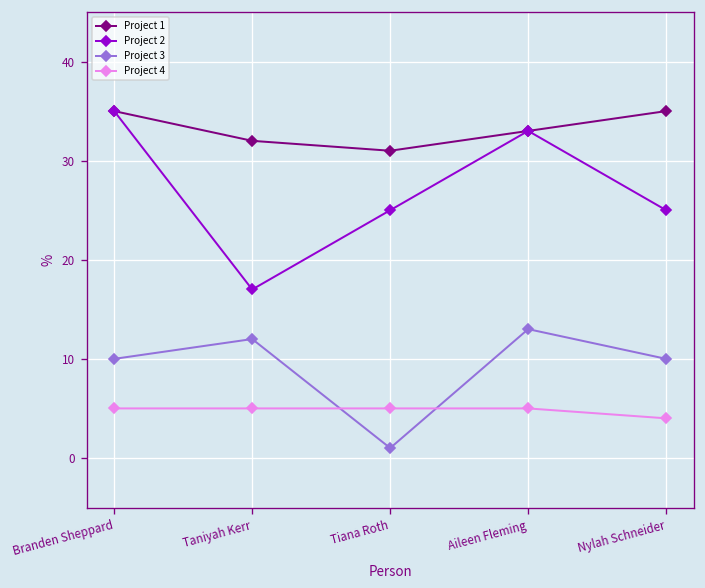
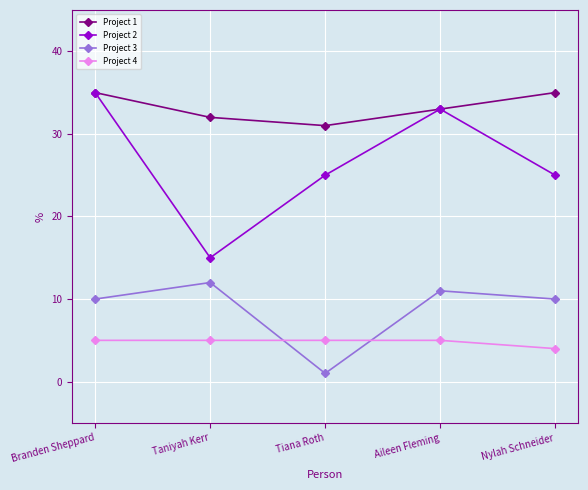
  {
    "Project 1": {
      "Taniyah Kerr": 32,
      "Tiana Roth": 31,
      "Nylah Schneider": 35
    },
    "Project 2": {
-     "Taniyah Kerr": 17,
+     "Taniyah Kerr": 15,
      "Tiana Roth": 25,
      "Nylah Schneider": 25
    },
    "Project 3": {
      "Branden Sheppard": 10,
      "Taniyah Kerr": 12,
      "Tiana Roth": 1,
-     "Aileen Fleming": 13,
+     "Aileen Fleming": 11,
      "Nylah Schneider": 10
    },
    "Project 4": {
      "Branden Sheppard": 5,
      "Taniyah Kerr": 5,
      "Tiana Roth": 5,
      "Aileen Fleming": 5,
      "Nylah Schneider": 4
    }
  }
